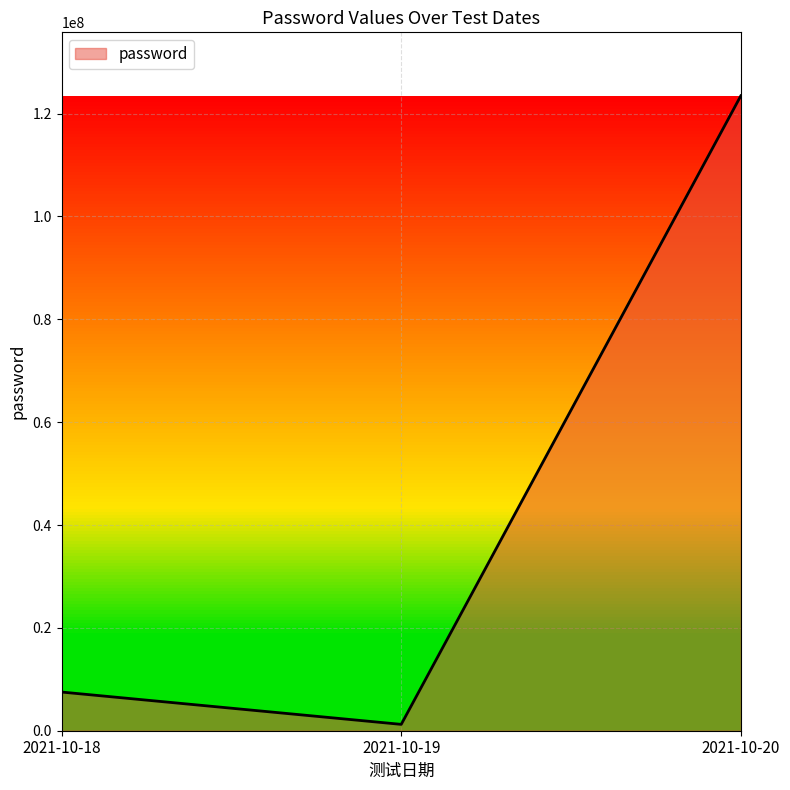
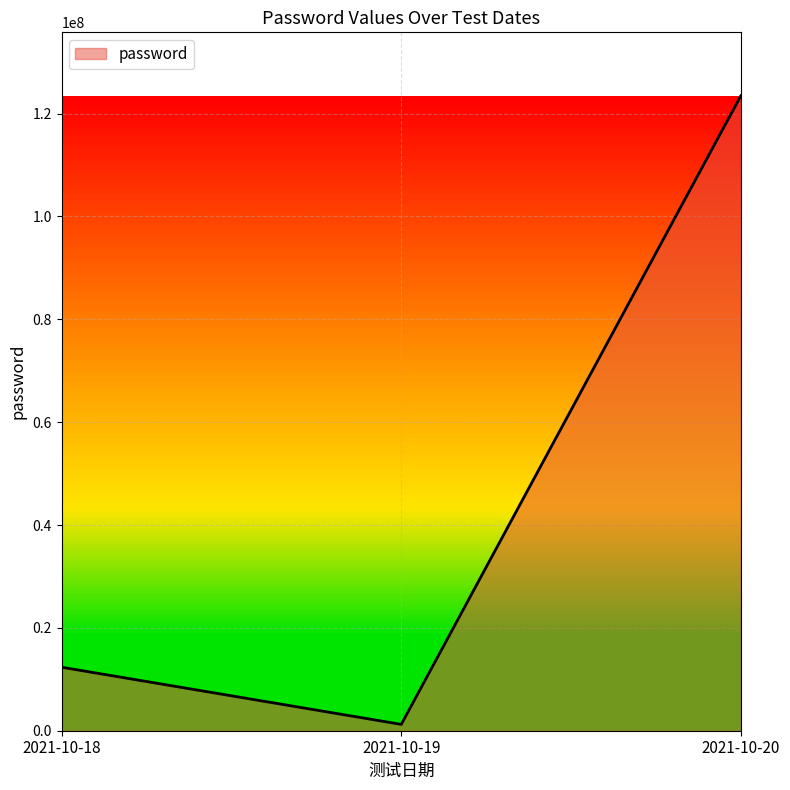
  {
-   "2021-10-18": 8000000,
+   "2021-10-18": 12000000,
    "2021-10-19": 1000000,
    "2021-10-20": 123000000
  }
